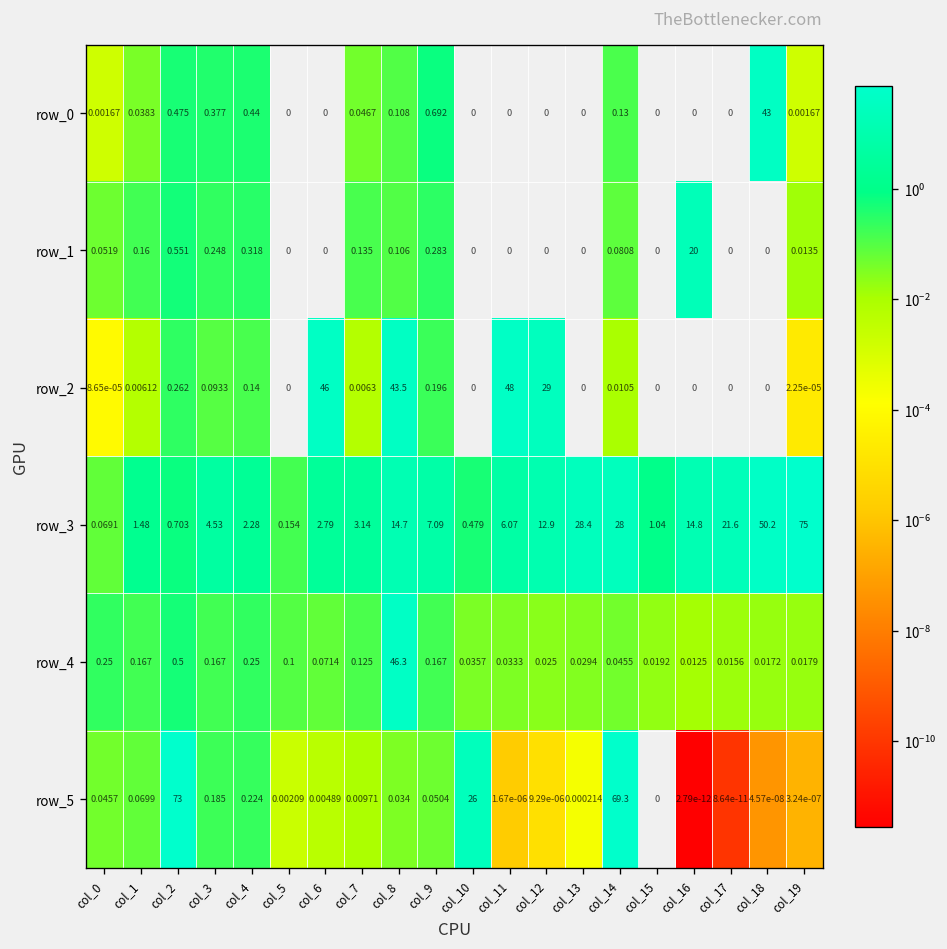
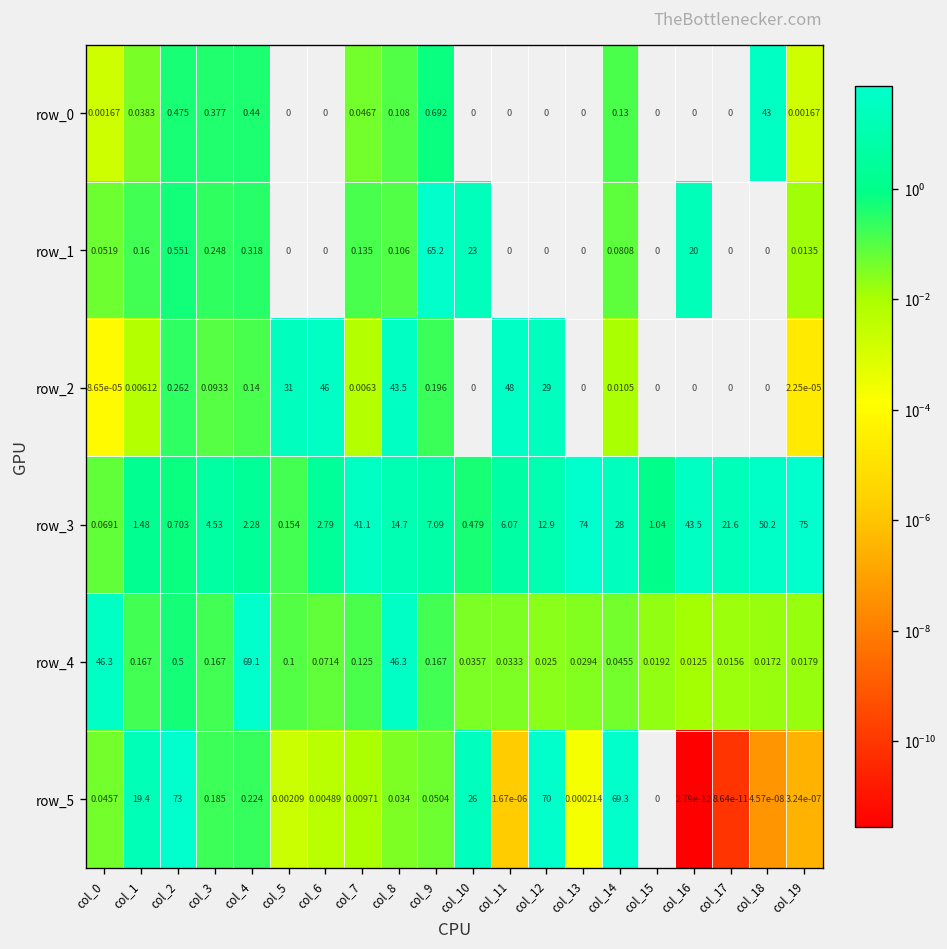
  {
    "row_0": {
      "col_0": "0.00167",
      "col_1": "0.0383",
      "col_2": "0.475",
      "col_3": "0.377",
      "col_4": "0.44",
      "col_5": "0",
      "col_6": "0",
      "col_7": "0.0467",
      "col_8": "0.108",
      "col_9": "0.692",
      "col_10": "0",
      "col_11": "0",
      "col_12": "0",
      "col_13": "0",
      "col_14": "0.13",
      "col_15": "0",
      "col_16": "0",
      "col_17": "0",
      "col_18": "43",
      "col_19": "0.00167"
    },
    "row_1": {
      "col_0": "0.0519",
      "col_1": "0.16",
      "col_2": "0.551",
      "col_3": "0.248",
      "col_4": "0.318",
      "col_5": "0",
      "col_6": "0",
      "col_7": "0.135",
      "col_8": "0.106",
-     "col_9": "0.283",
-     "col_10": "0",
+     "col_9": "65.2",
+     "col_10": "23",
      "col_11": "0",
      "col_12": "0",
      "col_13": "0",
      "col_14": "0.0808",
      "col_15": "0",
      "col_16": "20",
      "col_17": "0",
      "col_18": "0",
      "col_19": "0.0135"
    },
    "row_2": {
      "col_0": "8.65e-05",
      "col_1": "0.00612",
      "col_2": "0.262",
      "col_3": "0.0933",
      "col_4": "0.14",
-     "col_5": "0",
+     "col_5": "31",
      "col_6": "46",
      "col_7": "0.0063",
      "col_8": "43.5",
      "col_9": "0.196",
      "col_10": "0",
      "col_11": "48",
      "col_12": "29",
      "col_13": "0",
      "col_14": "0.0105",
      "col_15": "0",
      "col_16": "0",
      "col_17": "0",
      "col_18": "0",
      "col_19": "2.25e-05"
    },
    "row_3": {
      "col_0": "0.0691",
      "col_1": "1.48",
      "col_2": "0.703",
      "col_3": "4.53",
      "col_4": "2.28",
      "col_5": "0.154",
      "col_6": "2.79",
-     "col_7": "3.14",
+     "col_7": "41.1",
      "col_8": "14.7",
      "col_9": "7.09",
      "col_10": "0.479",
      "col_11": "6.07",
      "col_12": "12.9",
-     "col_13": "28.4",
+     "col_13": "74",
      "col_14": "28",
      "col_15": "1.04",
-     "col_16": "14.8",
+     "col_16": "43.5",
      "col_17": "21.6",
      "col_18": "50.2",
      "col_19": "75"
    },
    "row_4": {
-     "col_0": "0.25",
+     "col_0": "46.3",
      "col_1": "0.167",
      "col_2": "0.5",
      "col_3": "0.167",
-     "col_4": "0.25",
+     "col_4": "69.1",
      "col_5": "0.1",
      "col_6": "0.0714",
      "col_7": "0.125",
      "col_8": "46.3",
      "col_9": "0.167",
      "col_10": "0.0357",
      "col_11": "0.0333",
      "col_12": "0.025",
      "col_13": "0.0294",
      "col_14": "0.0455",
      "col_15": "0.0192",
      "col_16": "0.0125",
      "col_17": "0.0156",
      "col_18": "0.0172",
      "col_19": "0.0179"
    },
    "row_5": {
      "col_0": "0.0457",
-     "col_1": "0.0699",
+     "col_1": "19.4",
      "col_2": "73",
      "col_3": "0.185",
      "col_4": "0.224",
      "col_5": "0.00209",
      "col_6": "0.00489",
      "col_7": "0.00971",
      "col_8": "0.034",
      "col_9": "0.0504",
      "col_10": "26",
      "col_11": "1.67e-06",
-     "col_12": "9.29e-06",
+     "col_12": "70",
      "col_13": "0.000214",
      "col_14": "69.3",
      "col_15": "0",
      "col_16": "2.79e-12",
      "col_17": "8.64e-11",
      "col_18": "4.57e-08",
      "col_19": "3.24e-07"
    }
  }
